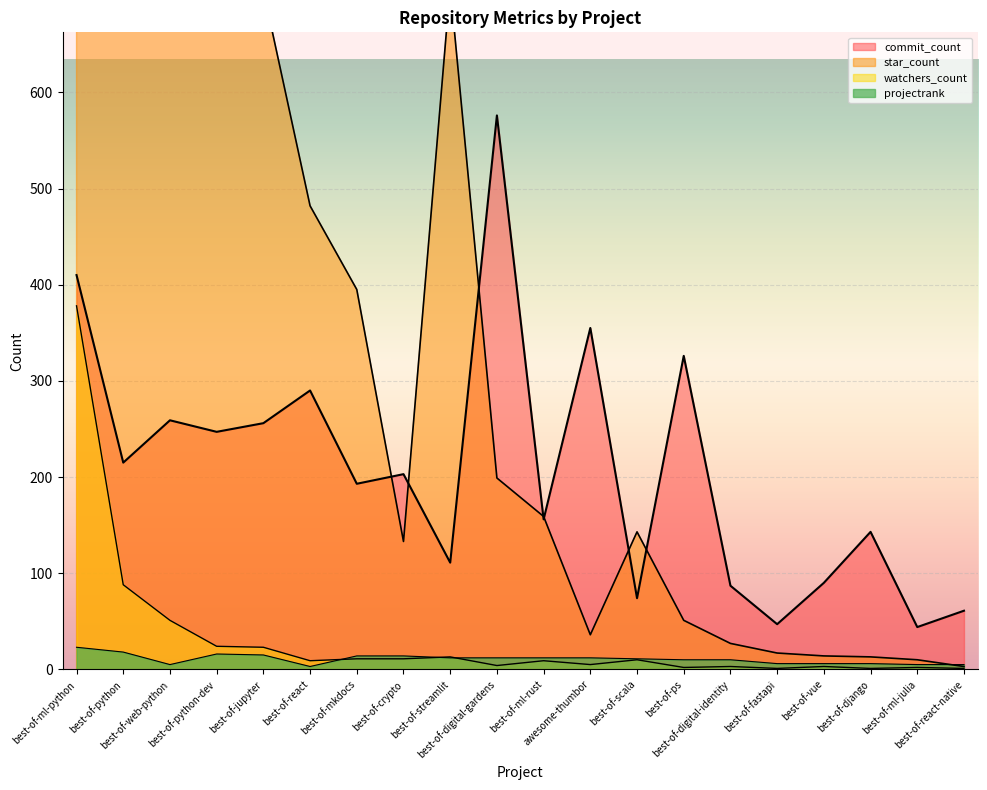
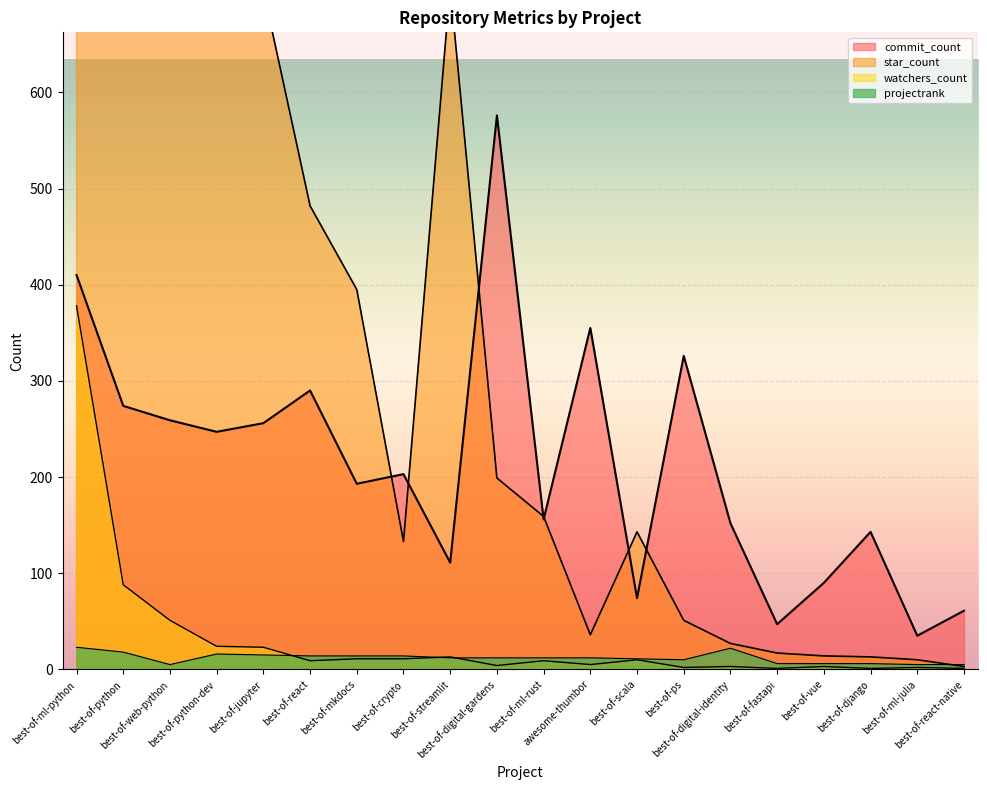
  {
    "commit_count": {
      "best-of-ml-python": 410,
-     "best-of-python": 220,
+     "best-of-python": 270,
      "best-of-web-python": 260,
      "best-of-python-dev": 250,
      "best-of-jupyter": 260,
      "best-of-react": 290,
      "best-of-mkdocs": 190,
      "best-of-crypto": 200,
      "best-of-streamlit": 110,
      "best-of-digital-gardens": 580,
      "best-of-ml-rust": 160,
      "awesome-thumbor": 360,
      "best-of-scala": 70,
      "best-of-ps": 330,
-     "best-of-digital-identity": 90,
+     "best-of-digital-identity": 150,
      "best-of-fastapi": 50,
      "best-of-vue": 90,
      "best-of-django": 140,
-     "best-of-ml-julia": 44,
+     "best-of-ml-julia": 35,
      "best-of-react-native": 60
    },
    "projectrank": {
      "best-of-ml-python": 20,
      "best-of-python": 20,
      "best-of-web-python": 10,
      "best-of-python-dev": 20,
      "best-of-jupyter": 20,
-     "best-of-react": 0,
+     "best-of-react": 10,
      "best-of-mkdocs": 10,
      "best-of-crypto": 10,
      "best-of-digital-gardens": 10,
      "best-of-ml-rust": 10,
      "awesome-thumbor": 10,
      "best-of-ps": 10,
-     "best-of-digital-identity": 10,
+     "best-of-digital-identity": 20,
      "best-of-fastapi": 10,
      "best-of-vue": 10,
      "best-of-django": 10,
      "best-of-ml-julia": 10
    }
  }
